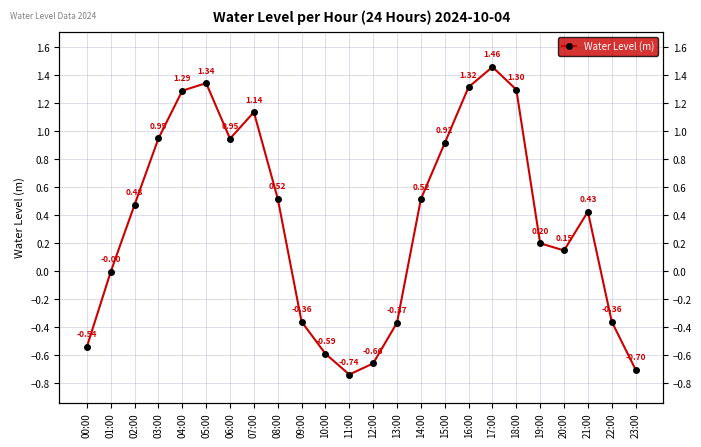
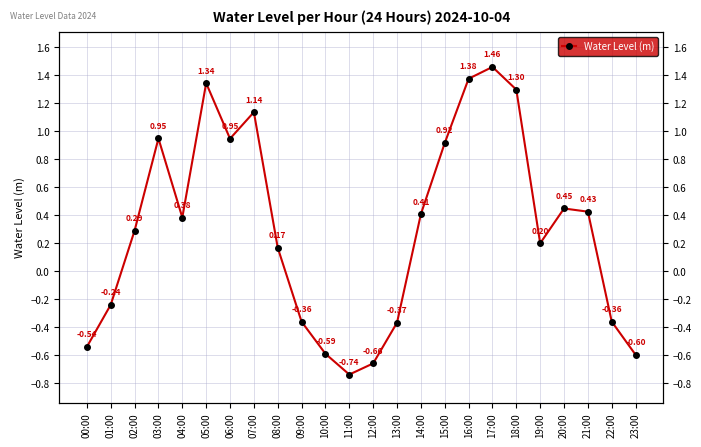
  {
    "00:00": -0.54,
-   "01:00": -0.00,
-   "02:00": 0.48,
+   "01:00": -0.24,
+   "02:00": 0.29,
    "03:00": 0.95,
-   "04:00": 1.29,
+   "04:00": 0.38,
    "05:00": 1.34,
    "06:00": 0.95,
    "07:00": 1.14,
-   "08:00": 0.52,
+   "08:00": 0.17,
    "09:00": -0.36,
    "10:00": -0.59,
    "11:00": -0.74,
    "12:00": -0.66,
    "13:00": -0.37,
-   "14:00": 0.52,
+   "14:00": 0.41,
    "15:00": 0.92,
-   "16:00": 1.32,
+   "16:00": 1.38,
    "17:00": 1.46,
    "18:00": 1.30,
    "19:00": 0.20,
-   "20:00": 0.15,
+   "20:00": 0.45,
    "21:00": 0.43,
    "22:00": -0.36,
-   "23:00": -0.70
+   "23:00": -0.60
  }
